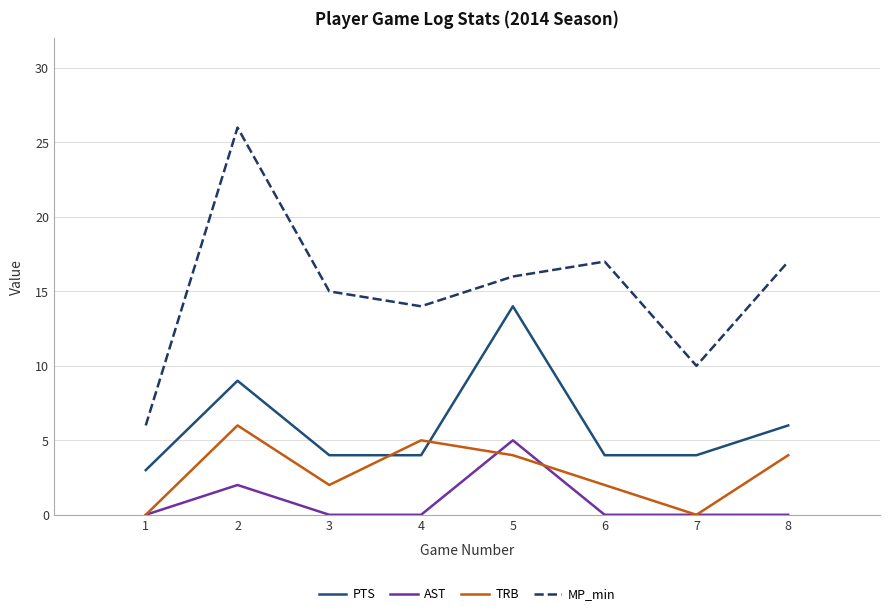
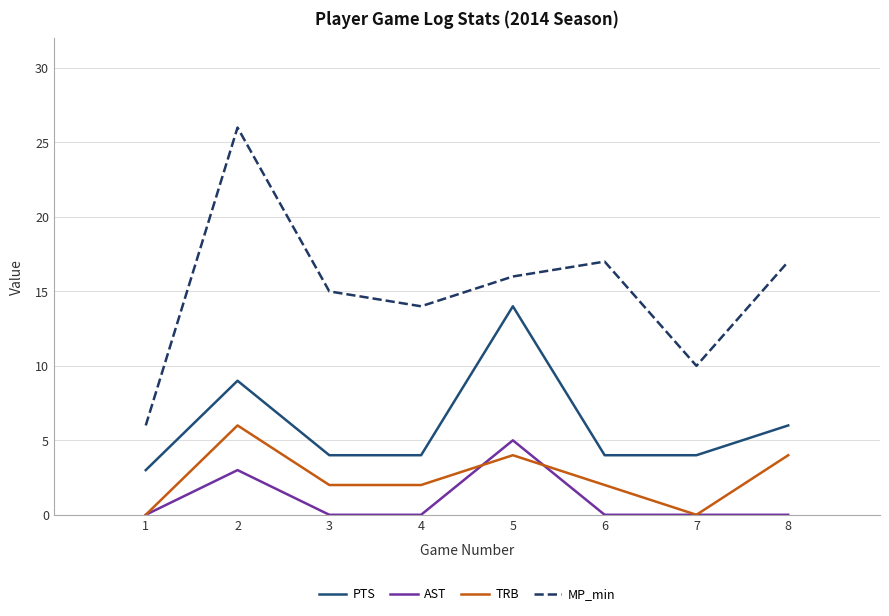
  {
    "AST": {
-     "2": 2,
+     "2": 3,
      "3": 0,
      "4": 0,
      "5": 5,
      "6": 0,
      "8": 0
    },
    "TRB": {
      "2": 6,
      "3": 2,
-     "4": 5,
+     "4": 2,
      "5": 4,
      "6": 2,
      "8": 4
    }
  }
